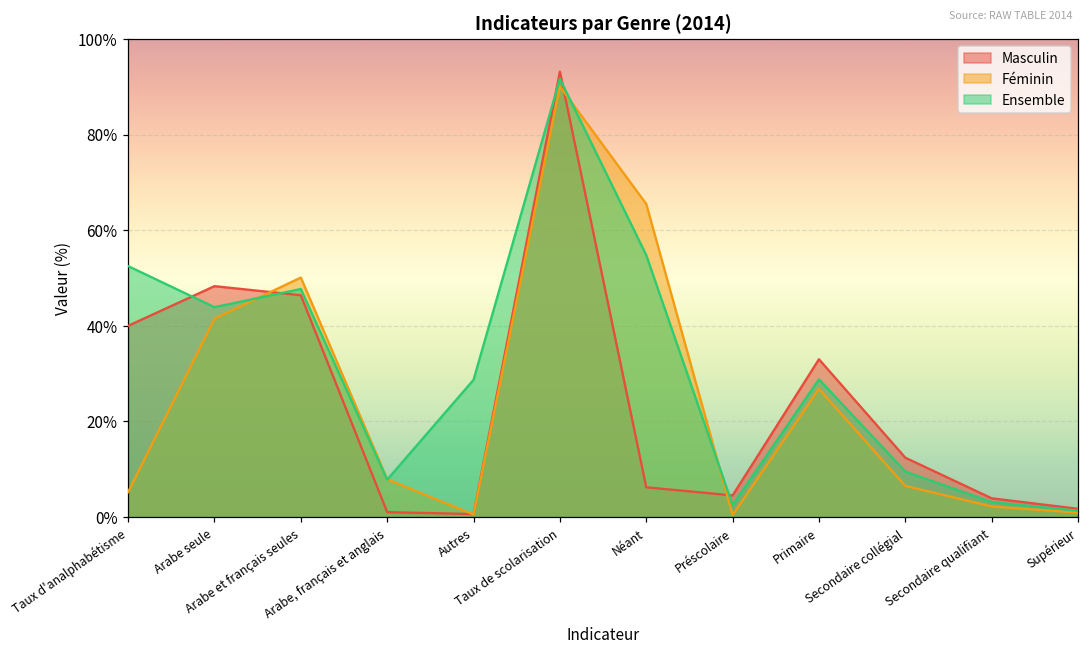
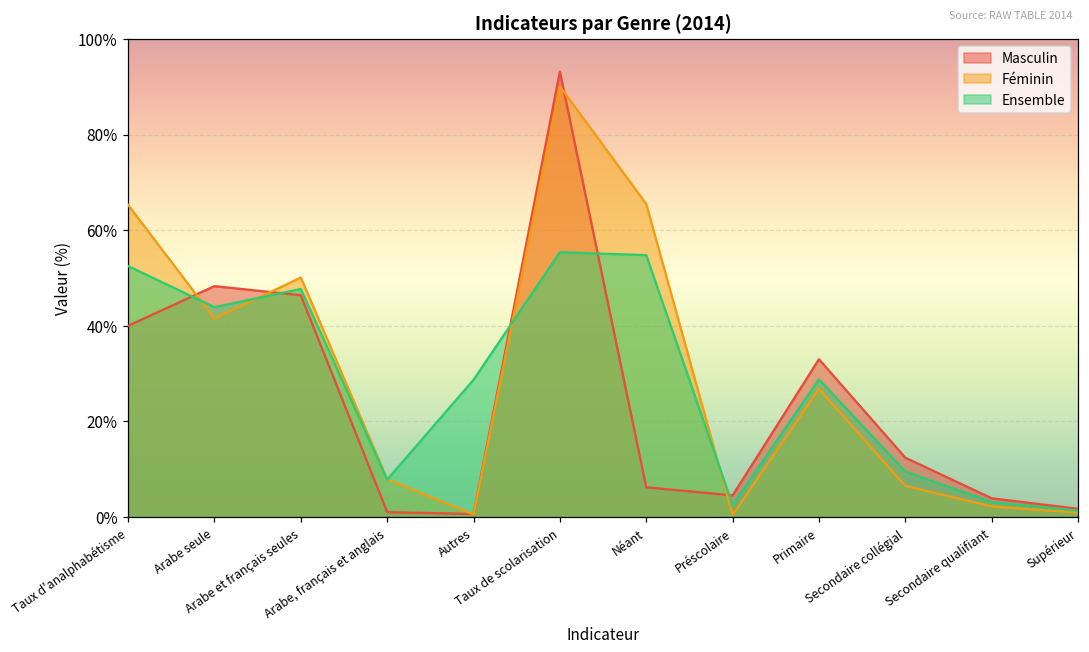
  {
    "Masculin": {
      "Taux d'analphabétisme": "40%",
      "Arabe seule": "48%",
      "Arabe et français seules": "46%",
      "Arabe, français et anglais": "1%",
      "Taux de scolarisation": "93%",
      "Néant": "6%",
      "Préscolaire": "5%",
      "Primaire": "33%",
      "Secondaire collégial": "12%",
      "Secondaire qualifiant": "4%"
    },
    "Féminin": {
-     "Taux d'analphabétisme": "5%",
+     "Taux d'analphabétisme": "65%",
      "Arabe seule": "42%",
      "Arabe et français seules": "50%",
      "Taux de scolarisation": "90%",
      "Néant": "66%",
      "Préscolaire": "0%",
      "Primaire": "27%",
      "Secondaire collégial": "7%",
      "Secondaire qualifiant": "2%"
    },
    "Ensemble": {
      "Taux d'analphabétisme": "53%",
      "Arabe seule": "44%",
      "Arabe et français seules": "48%",
      "Autres": "29%",
-     "Taux de scolarisation": "92%",
+     "Taux de scolarisation": "55%",
      "Néant": "55%",
      "Préscolaire": "3%",
      "Primaire": "29%",
      "Secondaire collégial": "10%",
      "Secondaire qualifiant": "3%"
    }
  }
